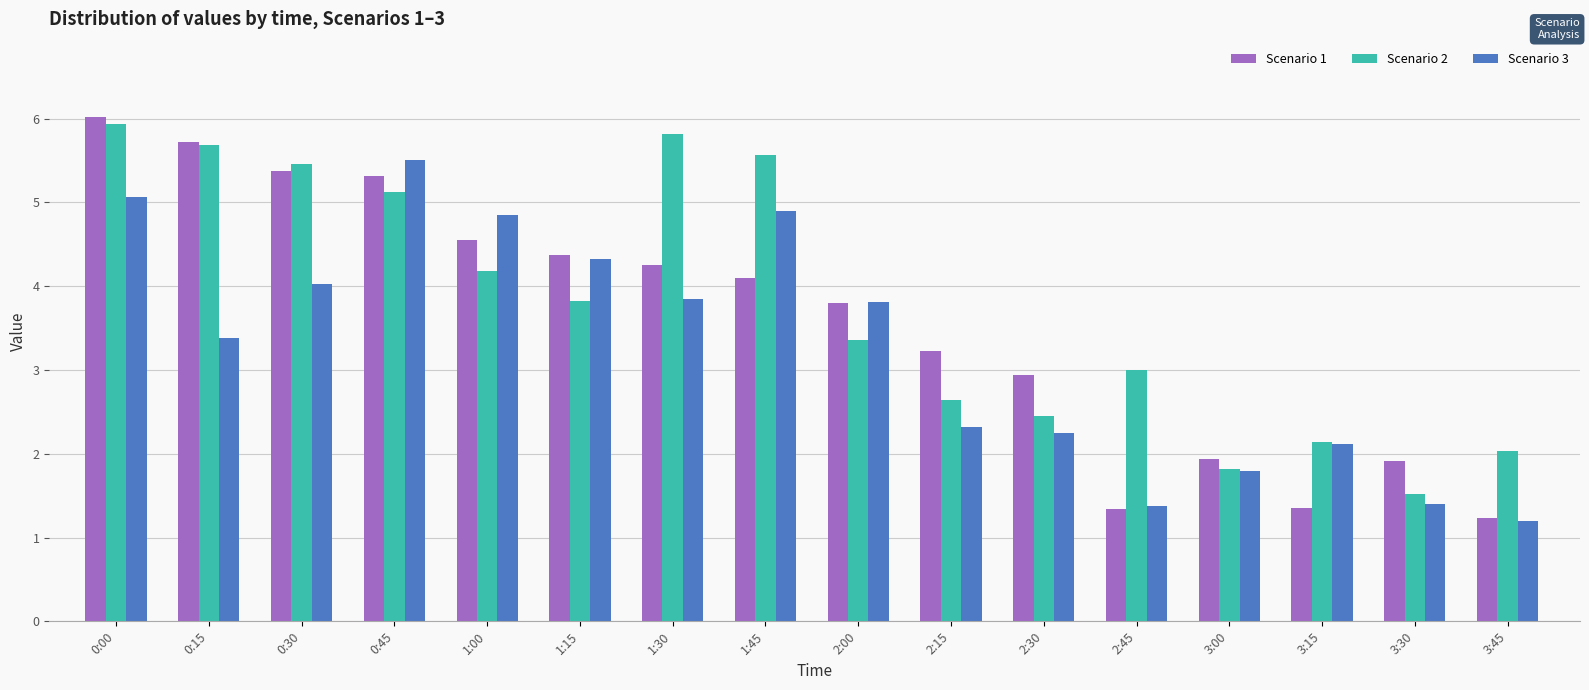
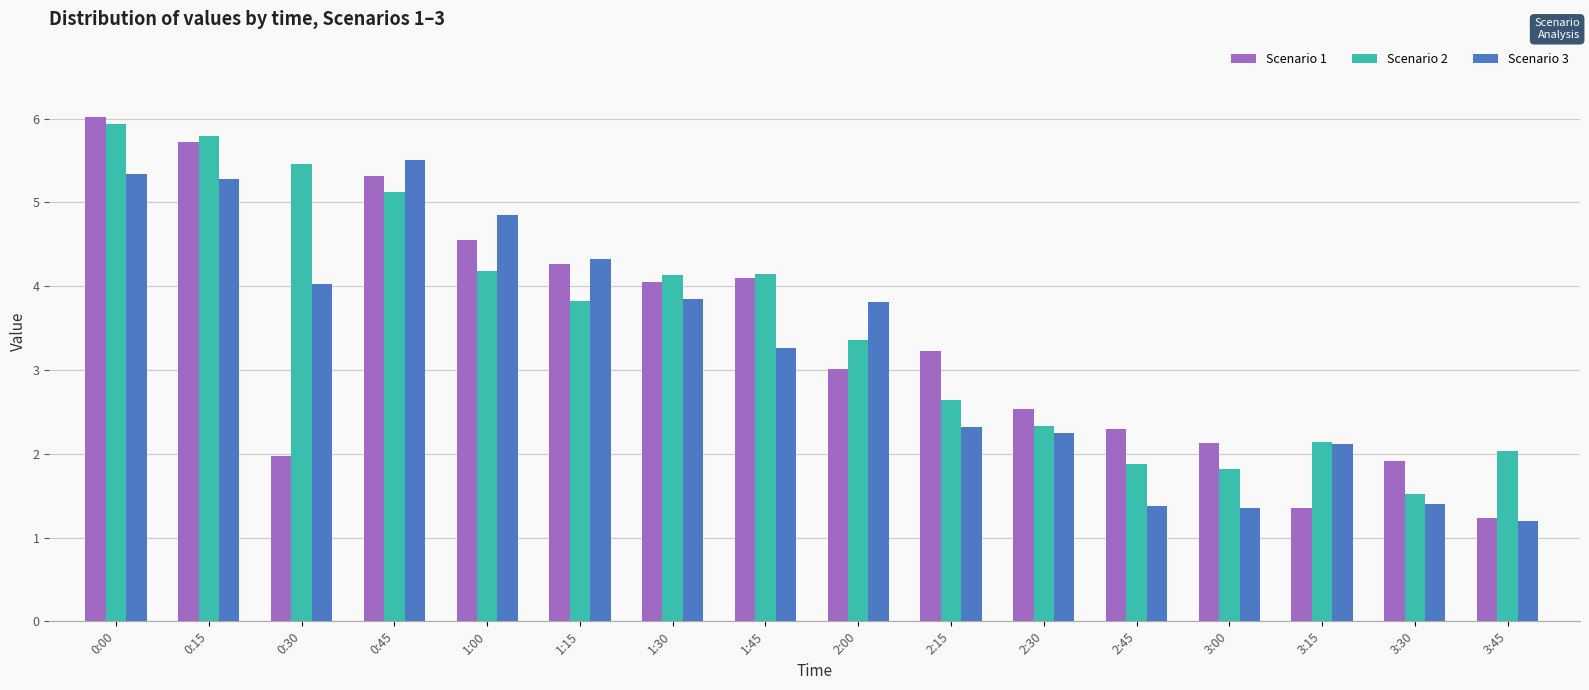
  {
    "Scenario 1": {
      "0:00": 6.0,
      "0:15": 5.7,
-     "0:30": 5.4,
+     "0:30": 2.0,
      "0:45": 5.3,
      "1:00": 4.6,
-     "1:15": 4.4,
-     "1:30": 4.3,
+     "1:15": 4.3,
+     "1:30": 4.1,
      "1:45": 4.1,
-     "2:00": 3.8,
+     "2:00": 3.0,
      "2:15": 3.2,
-     "2:30": 2.9,
-     "2:45": 1.3,
-     "3:00": 1.9,
+     "2:30": 2.5,
+     "2:45": 2.3,
+     "3:00": 2.1,
      "3:15": 1.4,
      "3:30": 1.9,
      "3:45": 1.2
    },
    "Scenario 2": {
      "0:00": 5.9,
-     "0:15": 5.7,
+     "0:15": 5.8,
      "0:30": 5.5,
      "0:45": 5.1,
      "1:00": 4.2,
      "1:15": 3.8,
-     "1:30": 5.8,
-     "1:45": 5.6,
+     "1:30": 4.1,
+     "1:45": 4.1,
      "2:00": 3.4,
      "2:15": 2.6,
-     "2:30": 2.5,
-     "2:45": 3.0,
+     "2:30": 2.3,
+     "2:45": 1.9,
      "3:00": 1.8,
      "3:15": 2.1,
      "3:30": 1.5,
      "3:45": 2.0
    },
    "Scenario 3": {
-     "0:00": 5.1,
-     "0:15": 3.4,
+     "0:00": 5.3,
+     "0:15": 5.3,
      "0:30": 4.0,
      "0:45": 5.5,
      "1:00": 4.9,
      "1:15": 4.3,
      "1:30": 3.8,
-     "1:45": 4.9,
+     "1:45": 3.3,
      "2:00": 3.8,
      "2:15": 2.3,
      "2:30": 2.2,
      "2:45": 1.4,
-     "3:00": 1.8,
+     "3:00": 1.4,
      "3:15": 2.1,
      "3:30": 1.4,
      "3:45": 1.2
    }
  }
